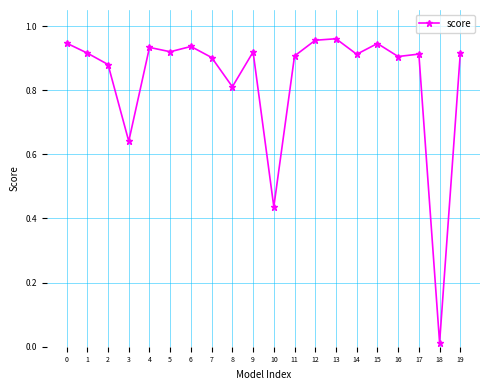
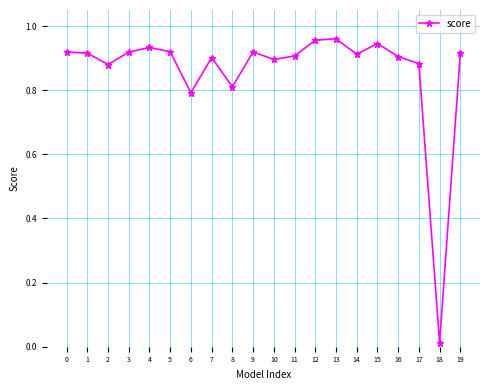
  {
-   "0": 0.95,
+   "0": 0.92,
    "1": 0.92,
    "2": 0.88,
-   "3": 0.64,
+   "3": 0.92,
    "4": 0.93,
    "5": 0.92,
-   "6": 0.94,
+   "6": 0.79,
    "7": 0.90,
    "8": 0.81,
    "9": 0.92,
-   "10": 0.44,
+   "10": 0.90,
    "11": 0.91,
    "12": 0.96,
    "13": 0.96,
    "14": 0.91,
    "15": 0.95,
    "16": 0.90,
-   "17": 0.91,
+   "17": 0.88,
    "18": 0.01,
    "19": 0.92
  }
